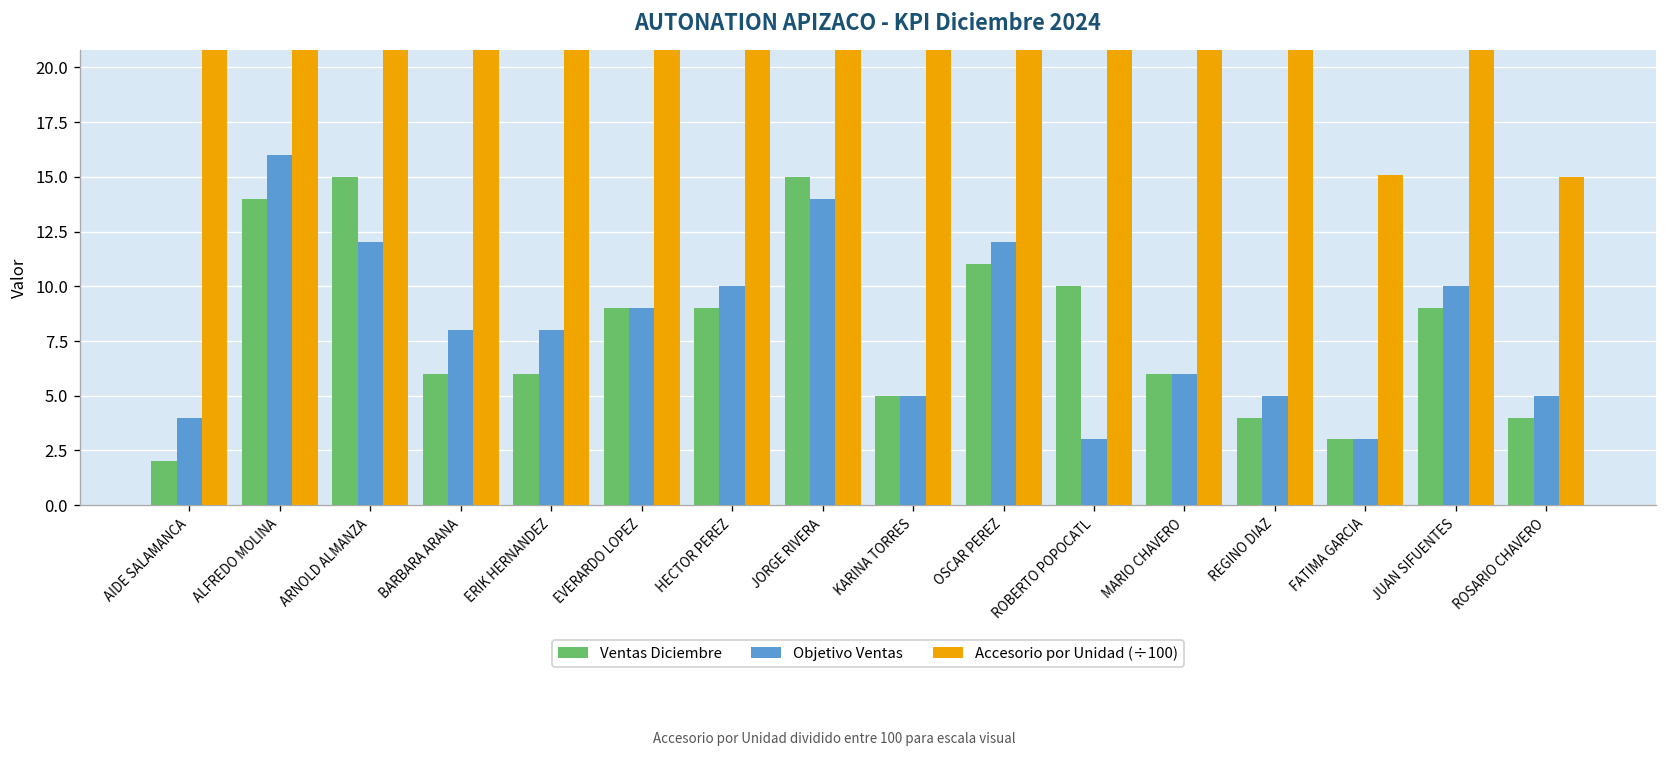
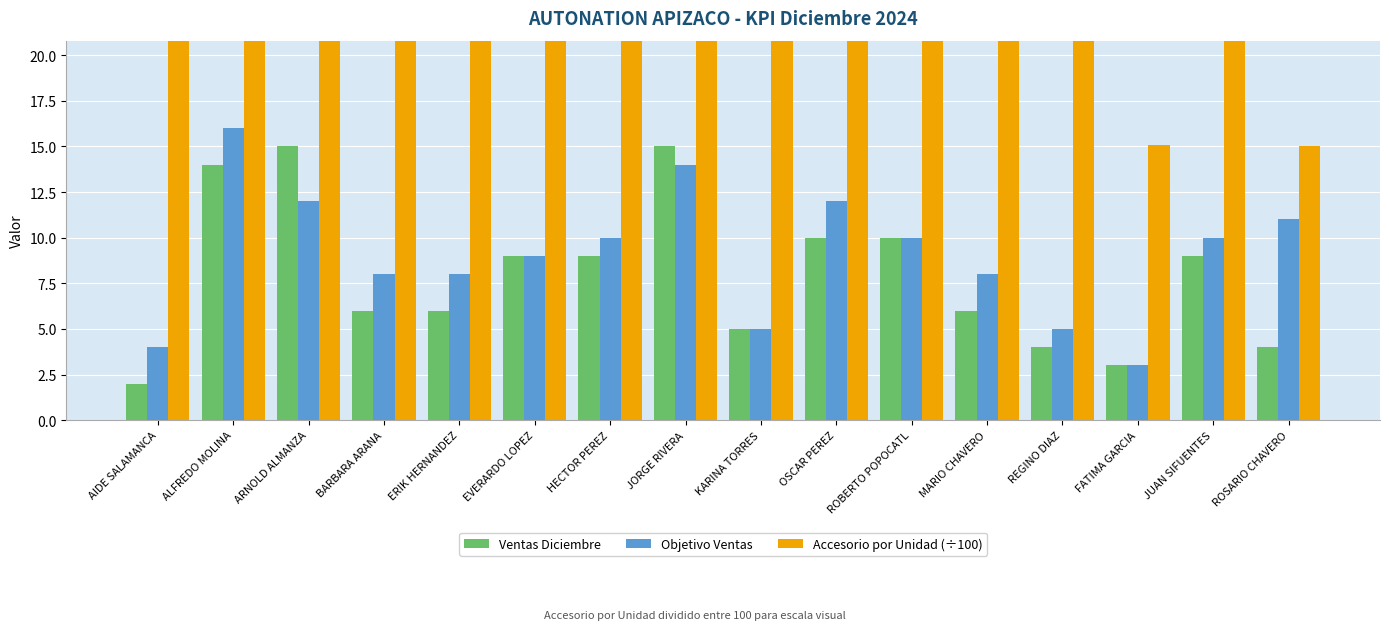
  {
    "Ventas Diciembre": {
      "AIDE SALAMANCA": 2,
      "ALFREDO MOLINA": 14,
      "ARNOLD ALMANZA": 15,
      "BARBARA ARANA": 6,
      "ERIK HERNANDEZ": 6,
      "EVERARDO LOPEZ": 9,
      "HECTOR PEREZ": 9,
      "JORGE RIVERA": 15,
      "KARINA TORRES": 5,
-     "OSCAR PEREZ": 11,
+     "OSCAR PEREZ": 10,
      "ROBERTO POPOCATL": 10,
      "MARIO CHAVERO": 6,
      "REGINO DIAZ": 4,
      "FATIMA GARCIA": 3,
      "JUAN SIFUENTES": 9,
      "ROSARIO CHAVERO": 4
    },
    "Objetivo Ventas": {
      "AIDE SALAMANCA": 4,
      "ALFREDO MOLINA": 16,
      "ARNOLD ALMANZA": 12,
      "BARBARA ARANA": 8,
      "ERIK HERNANDEZ": 8,
      "EVERARDO LOPEZ": 9,
      "HECTOR PEREZ": 10,
      "JORGE RIVERA": 14,
      "KARINA TORRES": 5,
      "OSCAR PEREZ": 12,
-     "ROBERTO POPOCATL": 3,
-     "MARIO CHAVERO": 6,
+     "ROBERTO POPOCATL": 10,
+     "MARIO CHAVERO": 8,
      "REGINO DIAZ": 5,
      "FATIMA GARCIA": 3,
      "JUAN SIFUENTES": 10,
-     "ROSARIO CHAVERO": 5
+     "ROSARIO CHAVERO": 11
    },
    "Accesorio por Unidad (÷100)": {
      "FATIMA GARCIA": 15,
      "ROSARIO CHAVERO": 15
    }
  }
